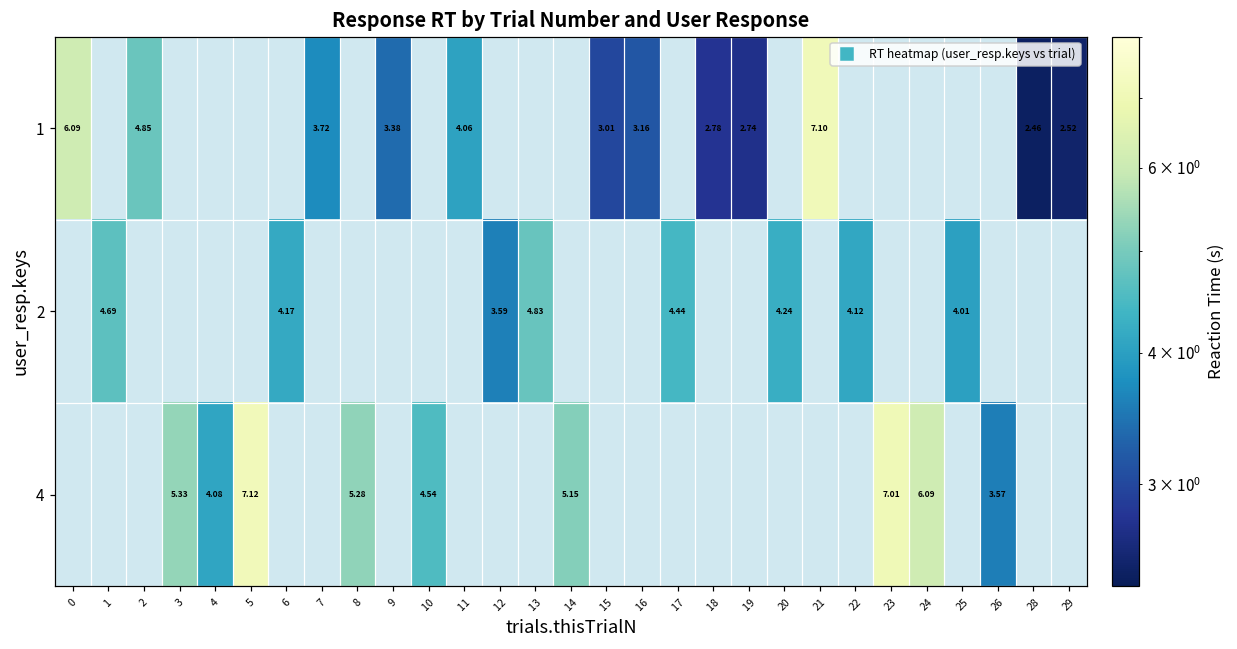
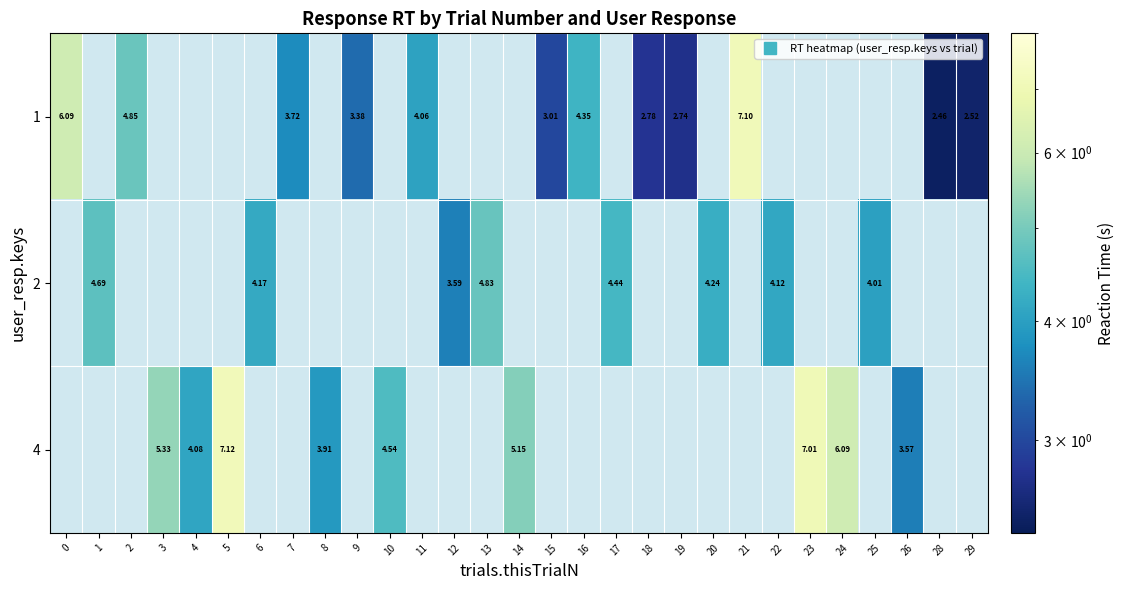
  {
    "1": {
      "0": 6.09,
      "2": 4.85,
      "7": 3.72,
      "9": 3.38,
      "11": 4.06,
      "15": 3.01,
-     "16": 3.16,
+     "16": 4.35,
      "18": 2.78,
      "19": 2.74,
      "21": 7.10,
      "28": 2.46,
      "29": 2.52
    },
    "2": {
      "1": 4.69,
      "6": 4.17,
      "12": 3.59,
      "13": 4.83,
      "17": 4.44,
      "20": 4.24,
      "22": 4.12,
      "25": 4.01
    },
    "4": {
      "3": 5.33,
      "4": 4.08,
      "5": 7.12,
-     "8": 5.28,
+     "8": 3.91,
      "10": 4.54,
      "14": 5.15,
      "23": 7.01,
      "24": 6.09,
      "26": 3.57
    }
  }
